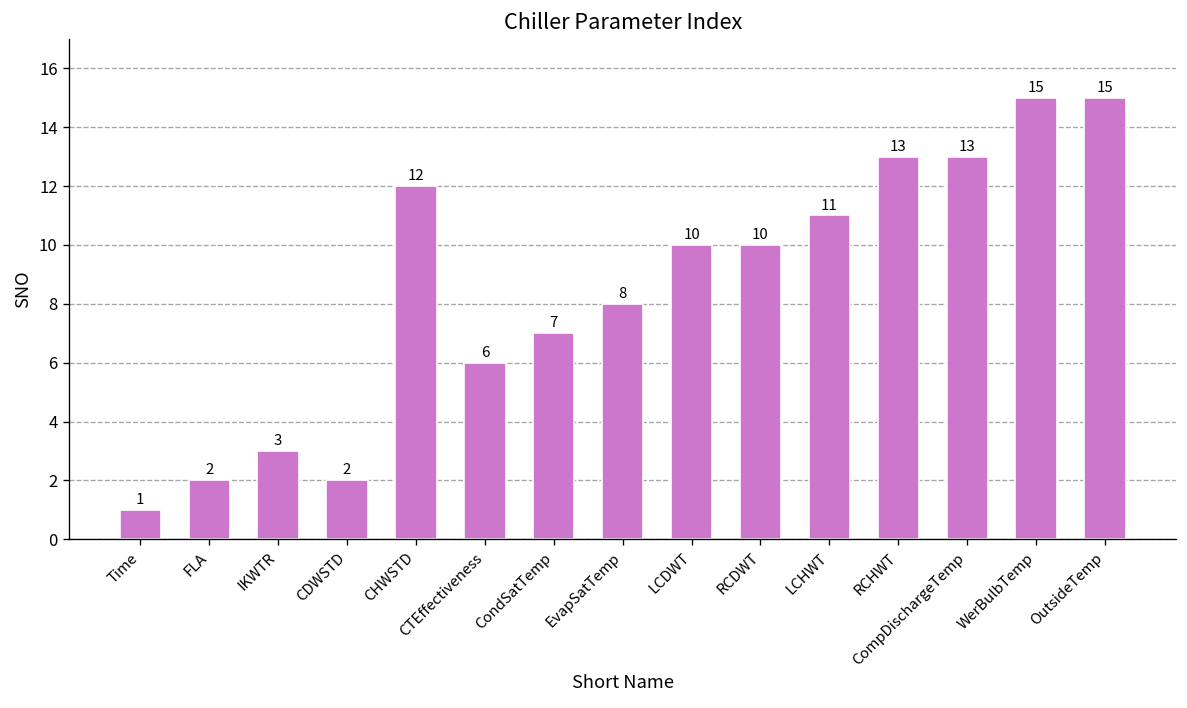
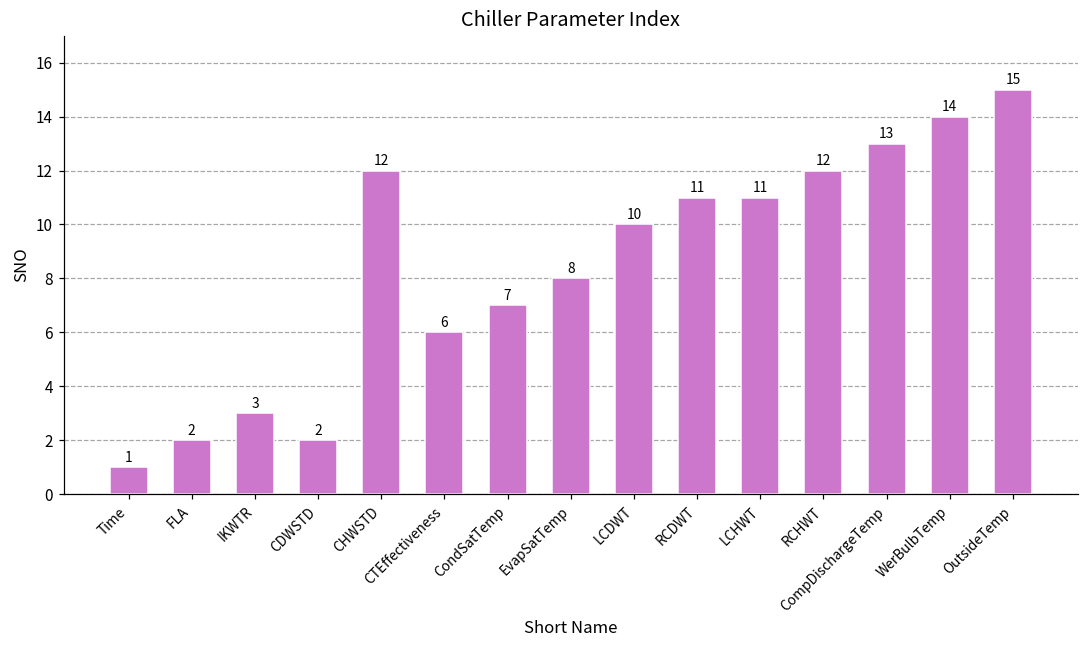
  {
    "Time": 1,
    "FLA": 2,
    "IKWTR": 3,
    "CDWSTD": 2,
    "CHWSTD": 12,
    "CTEffectiveness": 6,
    "CondSatTemp": 7,
    "EvapSatTemp": 8,
    "LCDWT": 10,
-   "RCDWT": 10,
+   "RCDWT": 11,
    "LCHWT": 11,
-   "RCHWT": 13,
+   "RCHWT": 12,
    "CompDischargeTemp": 13,
-   "WerBulbTemp": 15,
+   "WerBulbTemp": 14,
    "OutsideTemp": 15
  }
